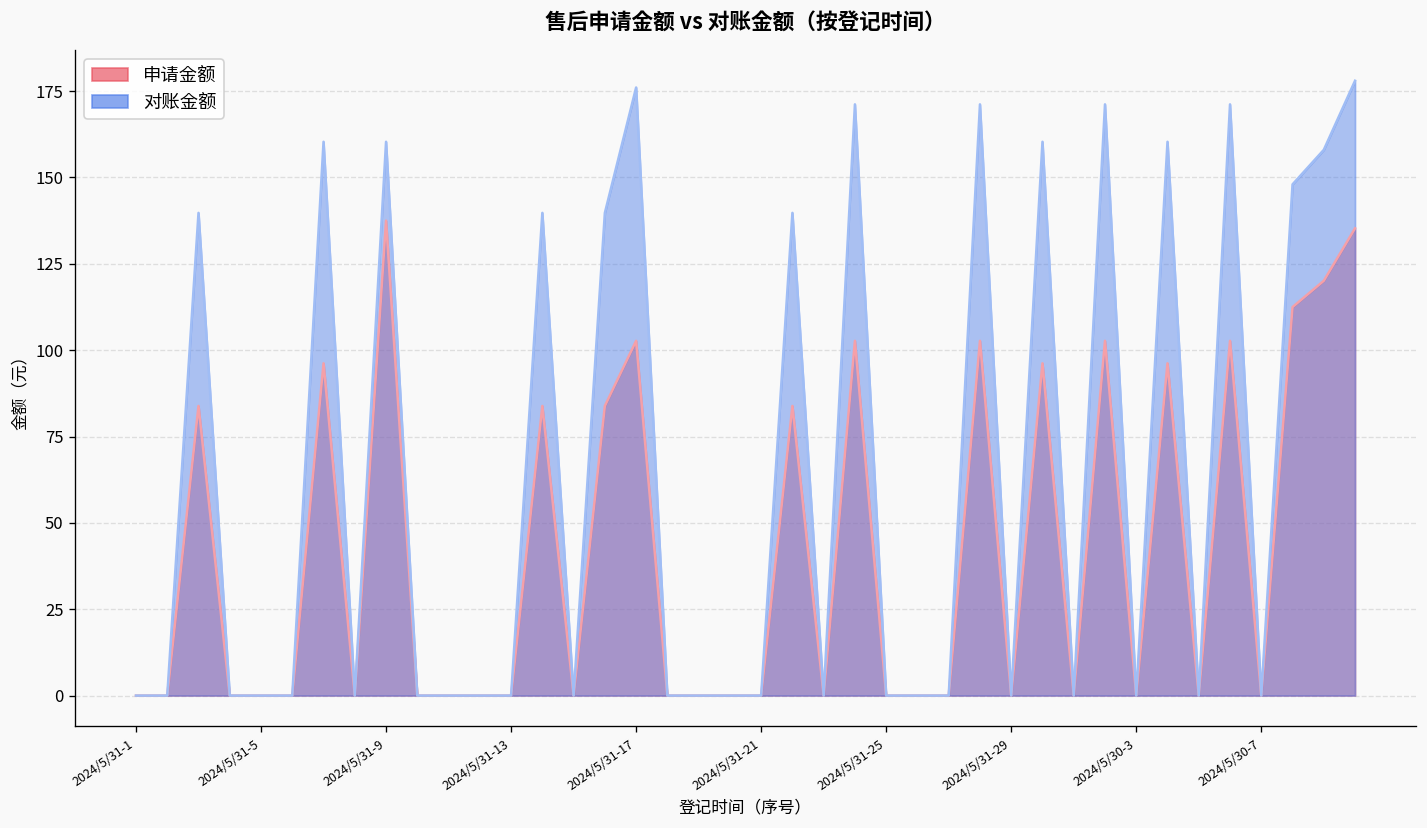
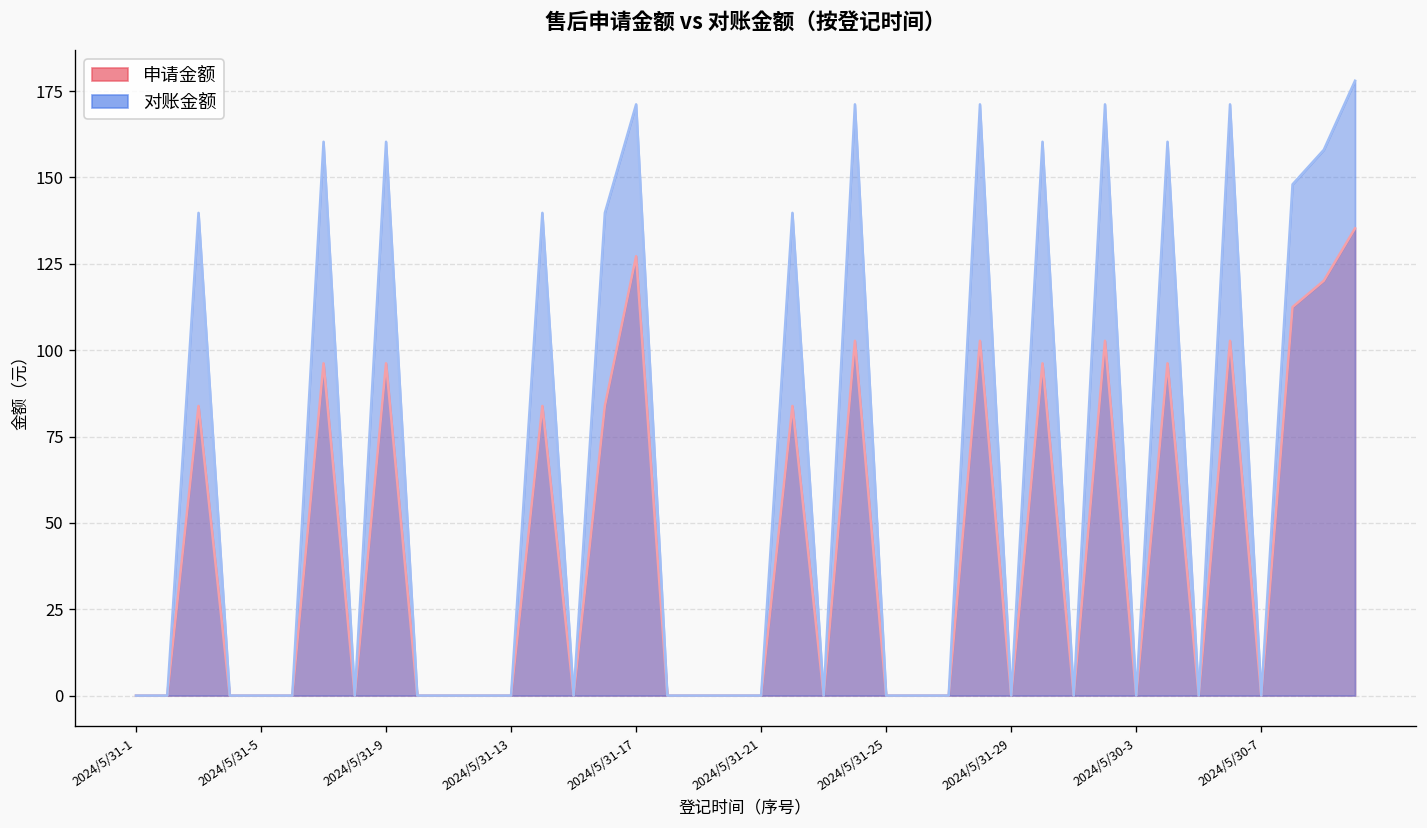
  {
    "申请金额": {
-     "2024/5/31-9": 138,
-     "2024/5/31-17": 103
+     "2024/5/31-9": 96,
+     "2024/5/31-17": 127
    },
    "对账金额": {
      "2024/5/31-9": 160,
-     "2024/5/31-17": 176
+     "2024/5/31-17": 171
    }
  }
